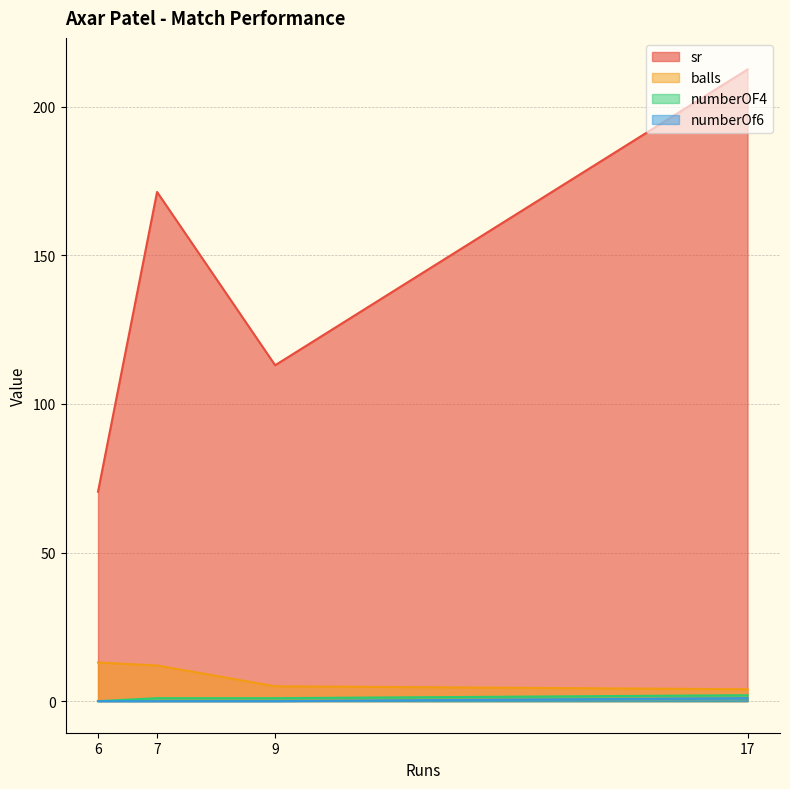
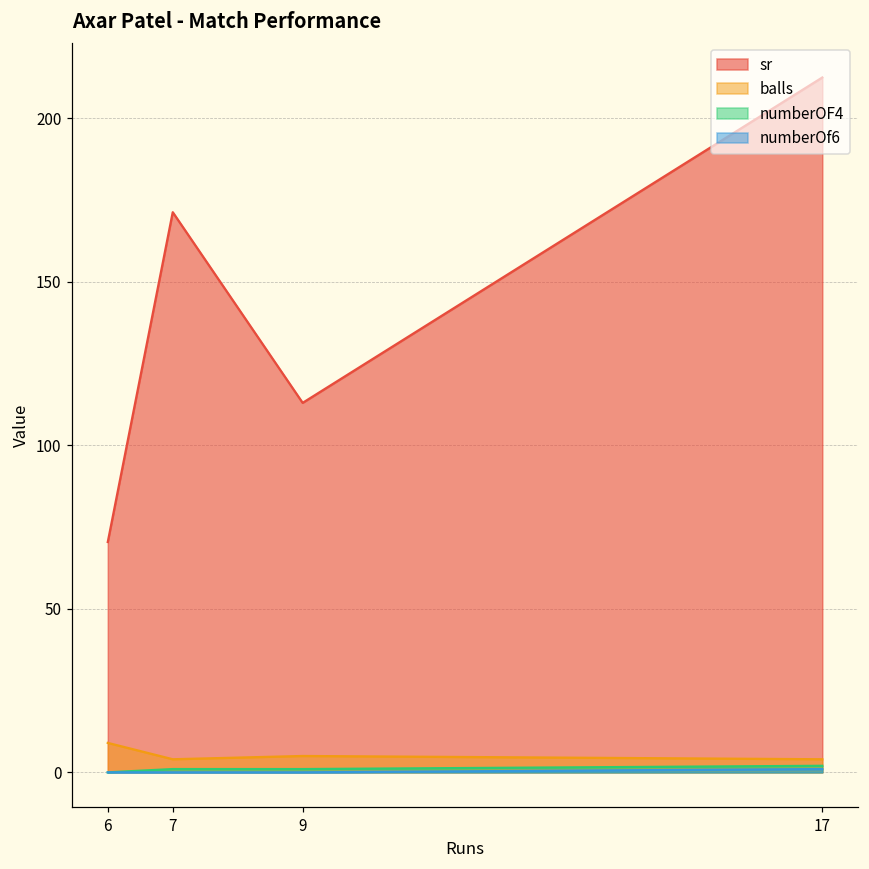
  {
    "sr": {
      "6": 70,
      "7": 171,
      "9": 113
    },
    "balls": {
-     "6": 13,
-     "7": 12,
+     "6": 9,
+     "7": 4,
      "9": 5,
      "17": 4
    },
    "numberOF4": {
      "7": 1,
      "9": 1,
      "17": 2
    },
    "numberOf6": {
      "7": 0,
      "9": 0,
      "17": 1
    }
  }
